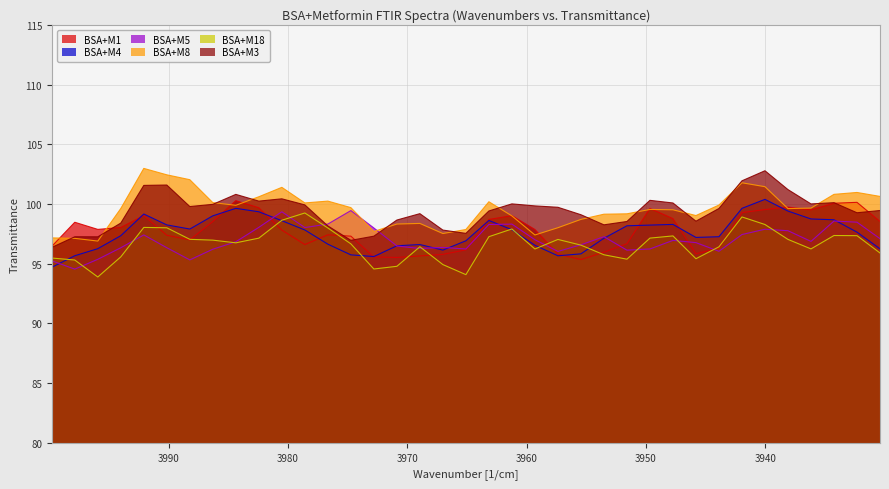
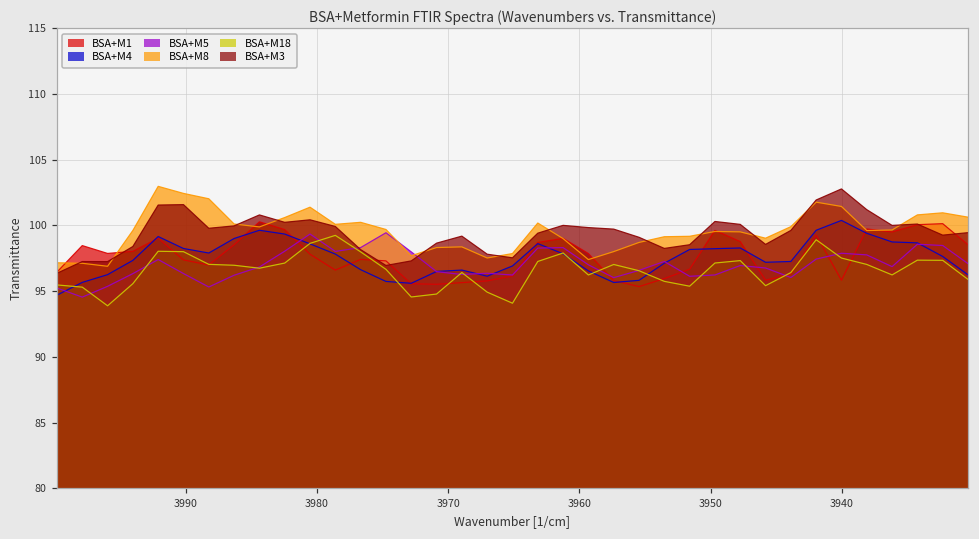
  {
    "BSA+M1": {
-     "3940": 99.5
+     "3940": 95.8
    },
    "BSA+M4": {
      "3940": 100.4
    },
    "BSA+M5": {
      "3940": 97.9
    },
    "BSA+M8": {
      "3940": 101.4
    },
    "BSA+M18": {
-     "3940": 98.3
+     "3940": 97.5
    },
    "BSA+M3": {
      "3940": 102.8
    }
  }
